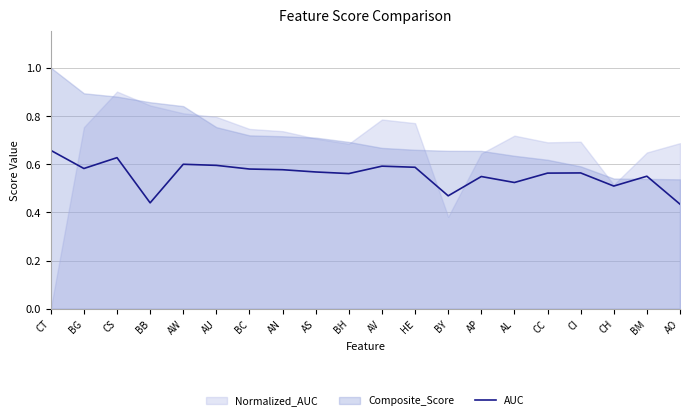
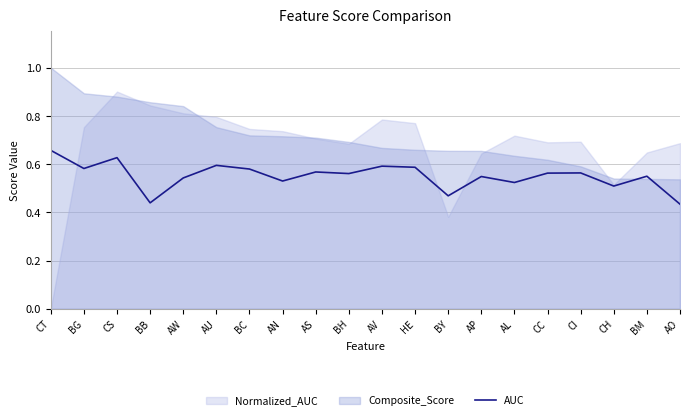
  {
    "AUC": {
      "CT": 0.66,
      "BG": 0.58,
      "CS": 0.63,
      "BB": 0.44,
-     "AW": 0.60,
+     "AW": 0.54,
      "AU": 0.59,
      "BC": 0.58,
-     "AN": 0.58,
+     "AN": 0.53,
      "AS": 0.57,
      "BH": 0.56,
      "AV": 0.59,
      "HE": 0.59,
      "BY": 0.47,
      "AP": 0.55,
      "AL": 0.52,
      "CC": 0.56,
      "CI": 0.56,
      "BM": 0.55,
      "AO": 0.43
    }
  }
